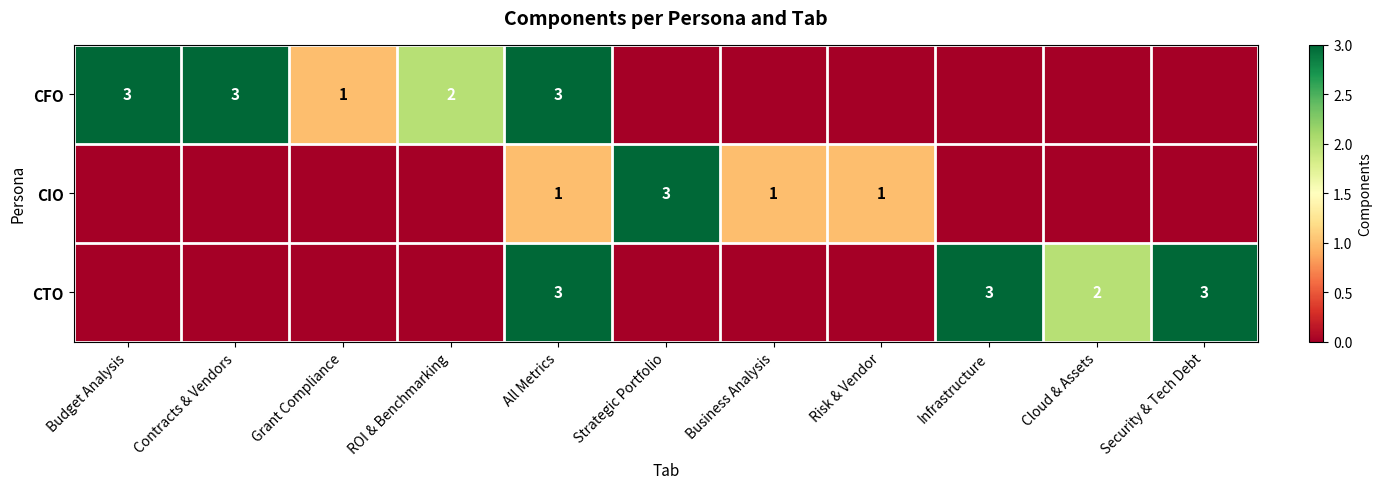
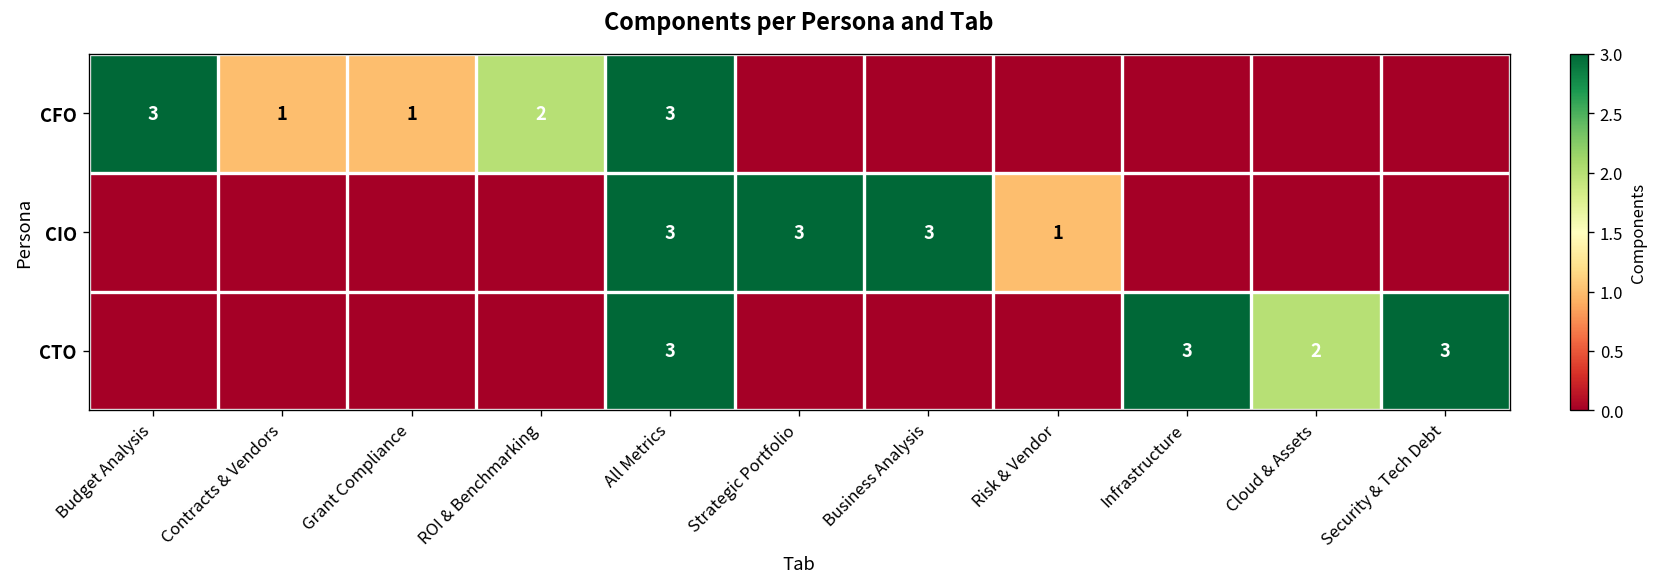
  {
    "CFO": {
      "Budget Analysis": 3,
-     "Contracts & Vendors": 3,
+     "Contracts & Vendors": 1,
      "Grant Compliance": 1,
      "ROI & Benchmarking": 2,
      "All Metrics": 3
    },
    "CIO": {
-     "All Metrics": 1,
+     "All Metrics": 3,
      "Strategic Portfolio": 3,
-     "Business Analysis": 1,
+     "Business Analysis": 3,
      "Risk & Vendor": 1
    },
    "CTO": {
      "All Metrics": 3,
      "Infrastructure": 3,
      "Cloud & Assets": 2,
      "Security & Tech Debt": 3
    }
  }
